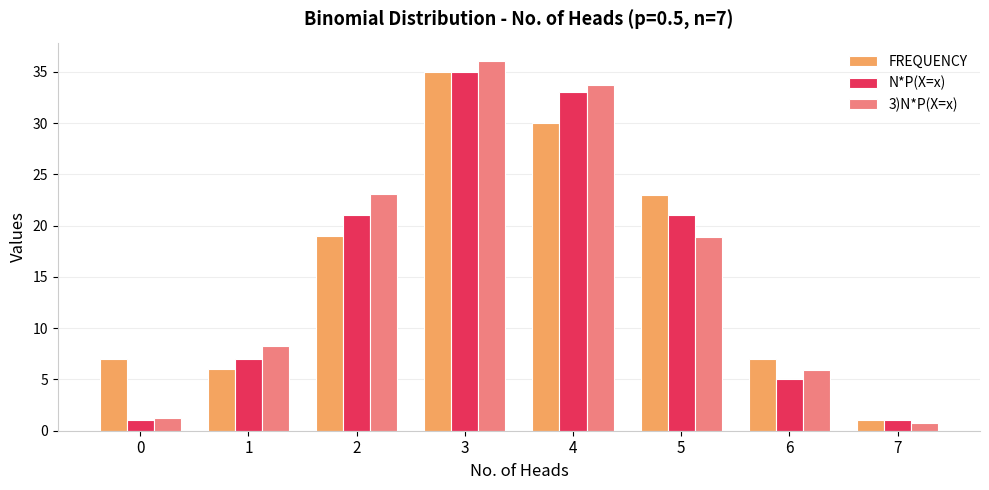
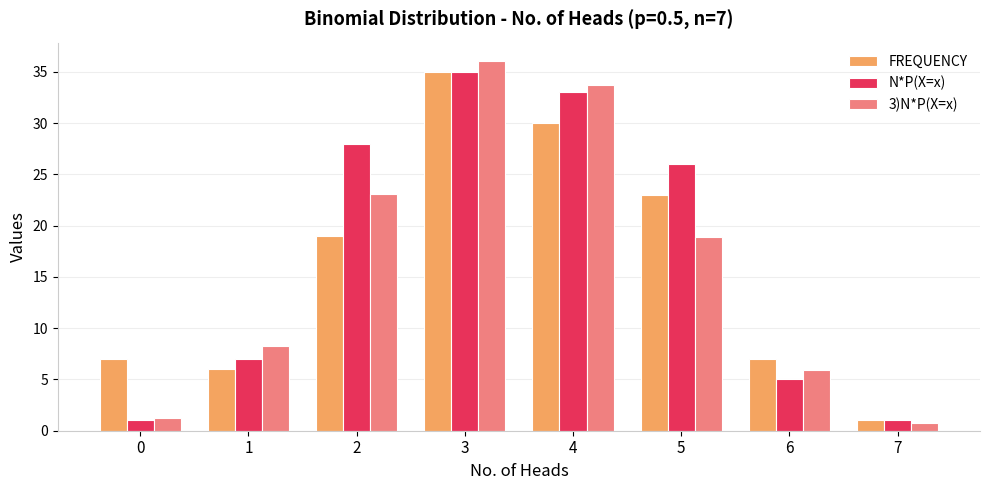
  {
    "N*P(X=x)": {
      "0": 1,
      "1": 7,
-     "2": 21,
+     "2": 28,
      "3": 35,
      "4": 33,
-     "5": 21,
+     "5": 26,
      "6": 5,
      "7": 1
    }
  }
